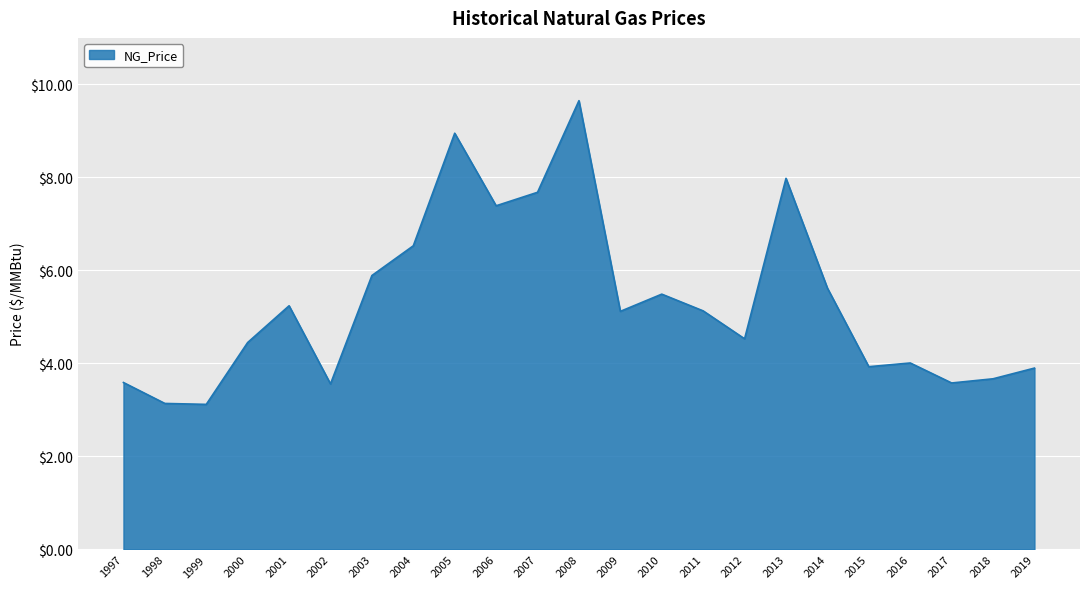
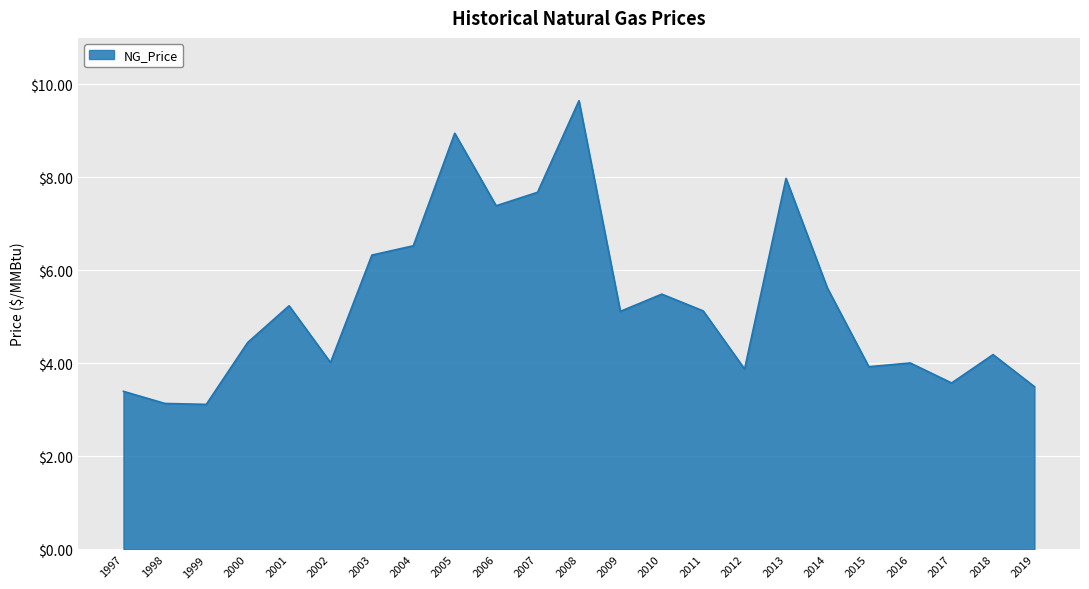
  {
-   "1997": "$3.6",
+   "1997": "$3.4",
    "1998": "$3.1",
    "1999": "$3.1",
    "2000": "$4.5",
    "2001": "$5.2",
-   "2002": "$3.6",
-   "2003": "$5.9",
+   "2002": "$4.0",
+   "2003": "$6.3",
    "2004": "$6.5",
    "2005": "$9.0",
    "2006": "$7.4",
    "2007": "$7.7",
    "2008": "$9.7",
    "2009": "$5.1",
    "2010": "$5.5",
    "2011": "$5.1",
-   "2012": "$4.5",
+   "2012": "$3.9",
    "2013": "$8.0",
    "2014": "$5.6",
    "2015": "$3.9",
    "2016": "$4.0",
    "2017": "$3.6",
-   "2018": "$3.7",
-   "2019": "$3.9"
+   "2018": "$4.2",
+   "2019": "$3.5"
  }
